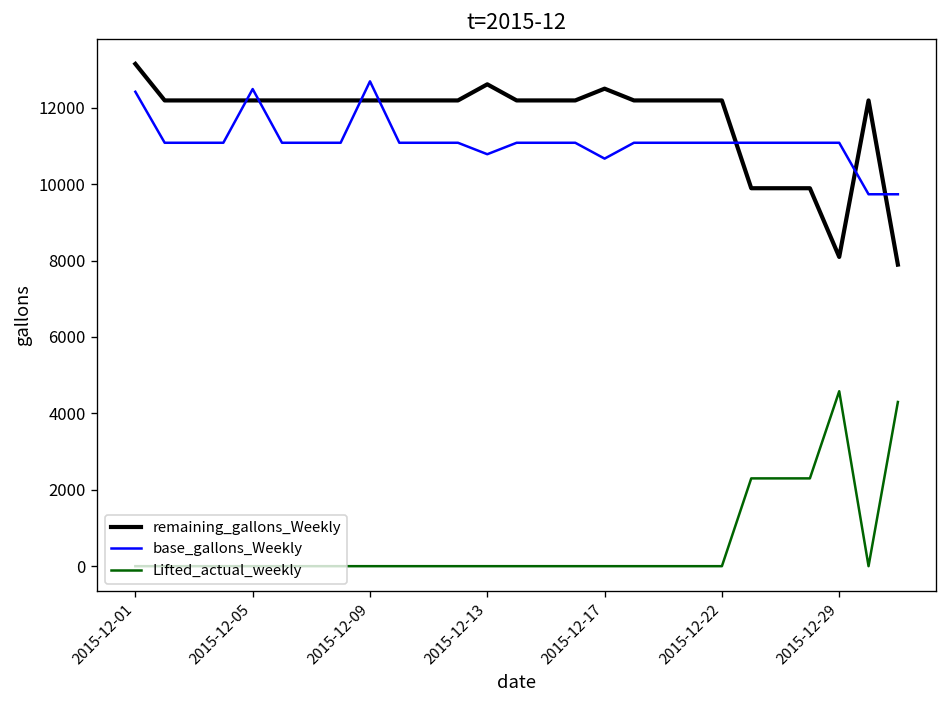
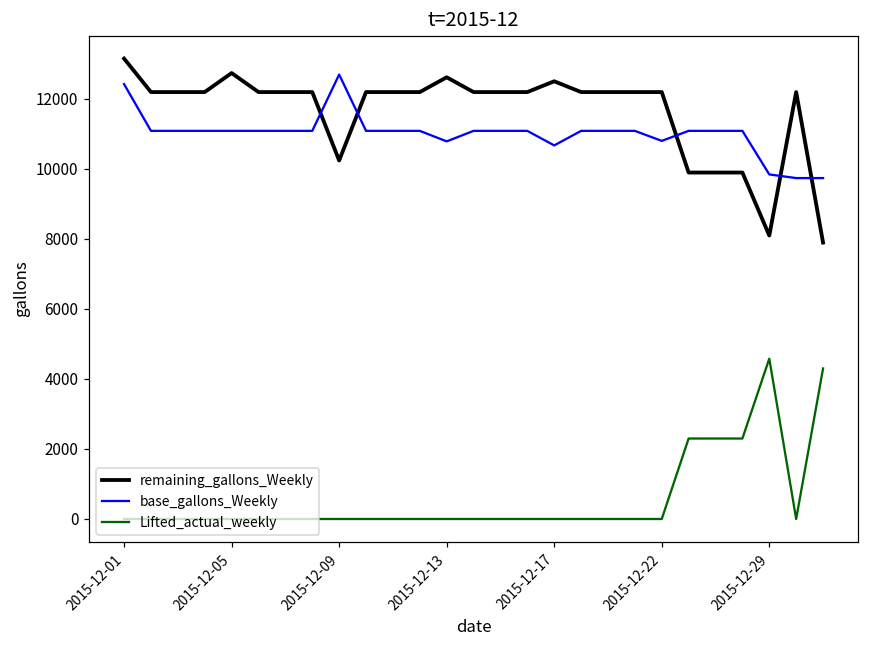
  {
    "remaining_gallons_Weekly": {
      "2015-12-01": 13100,
-     "2015-12-05": 12200,
-     "2015-12-09": 12200,
+     "2015-12-05": 12700,
+     "2015-12-09": 10200,
      "2015-12-13": 12600,
      "2015-12-17": 12500,
      "2015-12-22": 12200,
      "2015-12-29": 8100
    },
    "base_gallons_Weekly": {
      "2015-12-01": 12400,
-     "2015-12-05": 12500,
+     "2015-12-05": 11100,
      "2015-12-09": 12700,
      "2015-12-13": 10800,
      "2015-12-17": 10700,
-     "2015-12-22": 11100,
-     "2015-12-29": 11100
+     "2015-12-22": 10800,
+     "2015-12-29": 9800
    },
    "Lifted_actual_weekly": {
      "2015-12-09": 0,
      "2015-12-13": 0,
      "2015-12-17": 0,
      "2015-12-22": 0,
      "2015-12-29": 4600
    }
  }
